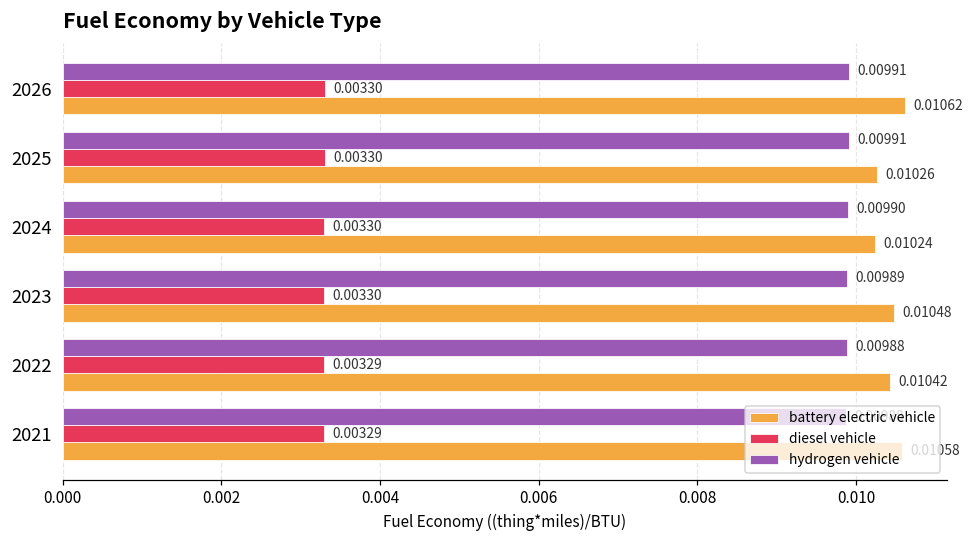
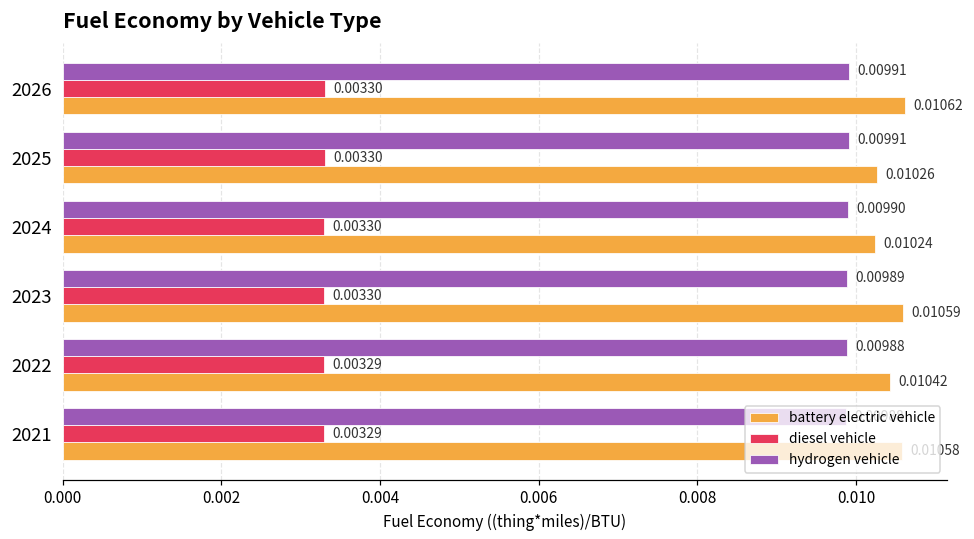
  {
    "battery electric vehicle": {
      "2026": 0.01062,
      "2025": 0.01026,
      "2024": 0.01024,
-     "2023": 0.01048,
+     "2023": 0.01059,
      "2022": 0.01042
    },
    "diesel vehicle": {
      "2026": 0.00330,
      "2025": 0.00330,
      "2024": 0.00330,
      "2023": 0.00330,
      "2022": 0.00329,
      "2021": 0.00329
    },
    "hydrogen vehicle": {
      "2026": 0.00991,
      "2025": 0.00991,
      "2024": 0.00990,
      "2023": 0.00989,
      "2022": 0.00988
    }
  }
